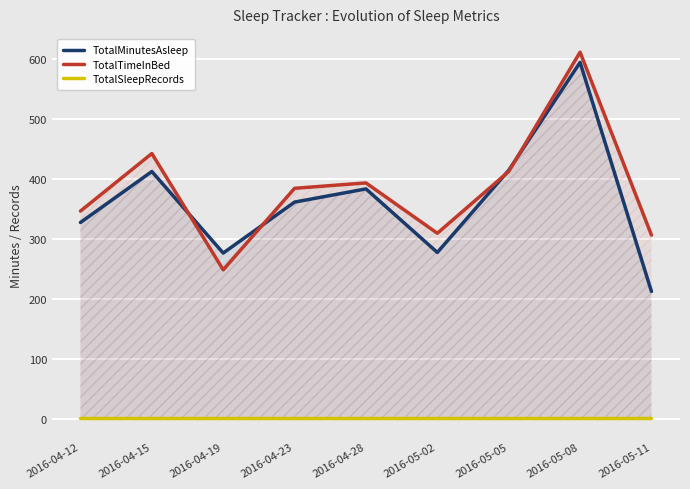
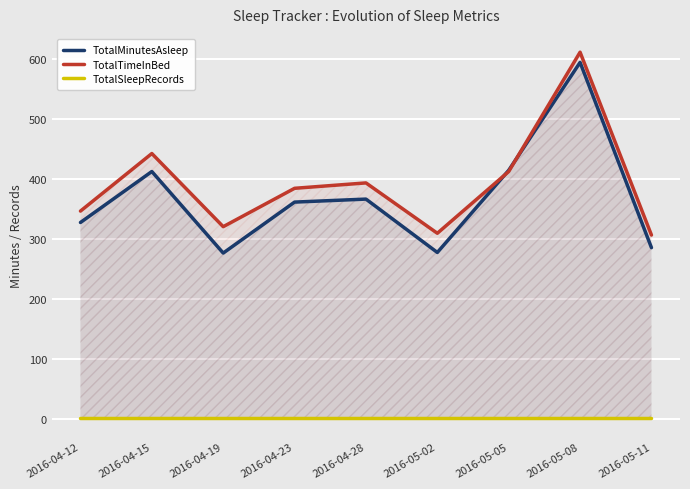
  {
    "TotalMinutesAsleep": {
      "2016-04-12": 330,
      "2016-04-15": 410,
      "2016-04-19": 280,
      "2016-04-23": 360,
-     "2016-04-28": 380,
+     "2016-04-28": 370,
      "2016-05-02": 280,
      "2016-05-08": 590,
-     "2016-05-11": 210
+     "2016-05-11": 290
    },
    "TotalTimeInBed": {
      "2016-04-12": 350,
      "2016-04-15": 440,
-     "2016-04-19": 250,
+     "2016-04-19": 320,
      "2016-04-23": 380,
      "2016-04-28": 390,
      "2016-05-02": 310,
      "2016-05-08": 610,
      "2016-05-11": 310
    },
    "TotalSleepRecords": {
      "2016-04-12": 0,
      "2016-04-15": 0,
      "2016-04-19": 0,
      "2016-04-23": 0,
      "2016-04-28": 0,
      "2016-05-02": 0,
      "2016-05-05": 0,
      "2016-05-08": 0,
      "2016-05-11": 0
    }
  }
